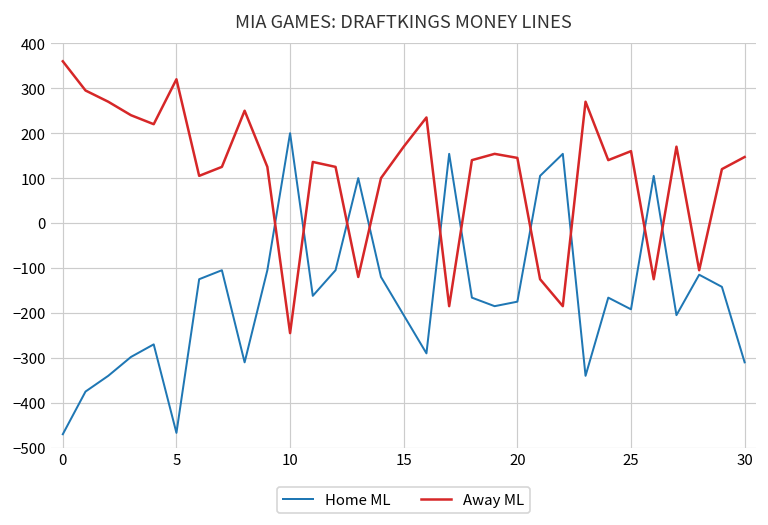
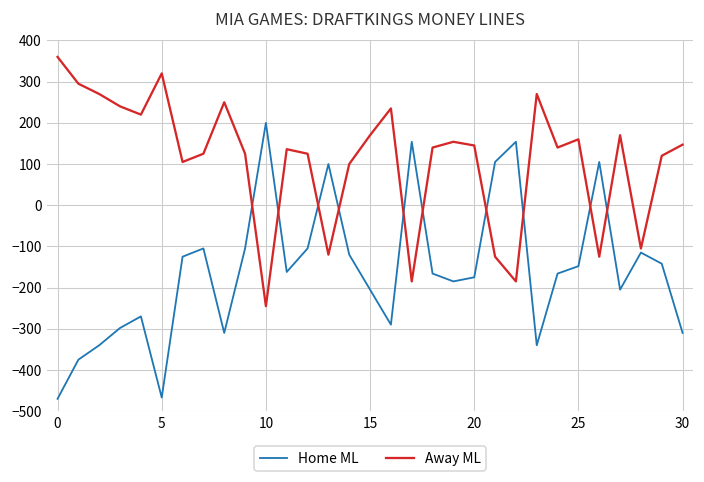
  {
    "Home ML": {
      "0": -470,
      "5": -470,
      "10": 200,
      "15": -210,
      "20": -180,
-     "25": -190,
+     "25": -150,
      "30": -310
    },
    "Away ML": {
      "0": 360,
      "5": 320,
      "10": -250,
      "15": 170,
      "20": 150,
      "25": 160,
      "30": 150
    }
  }
